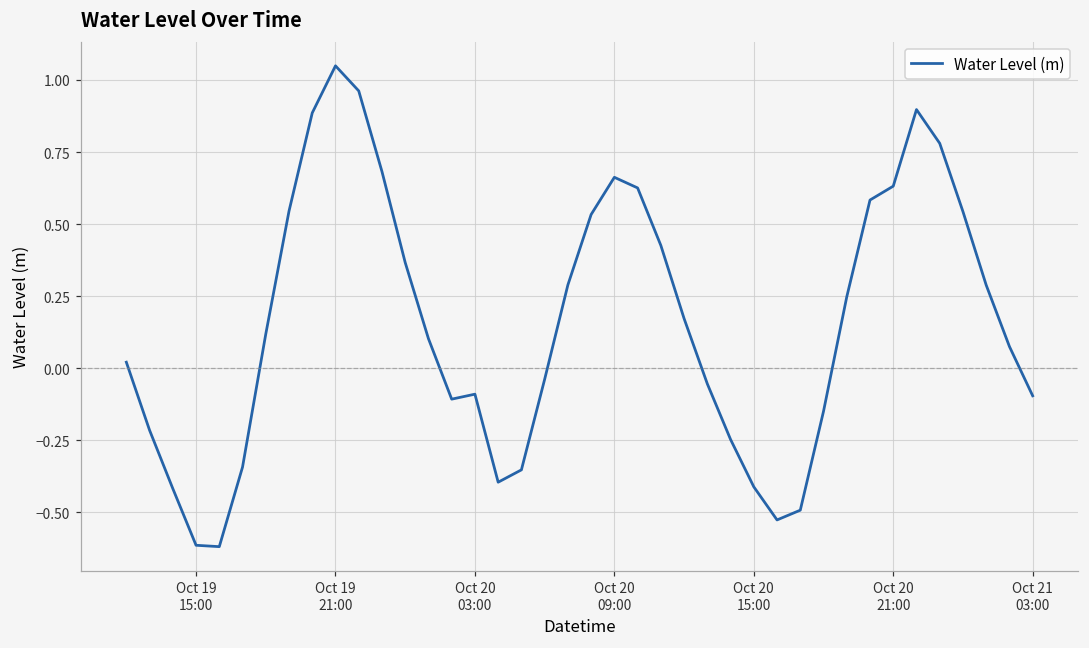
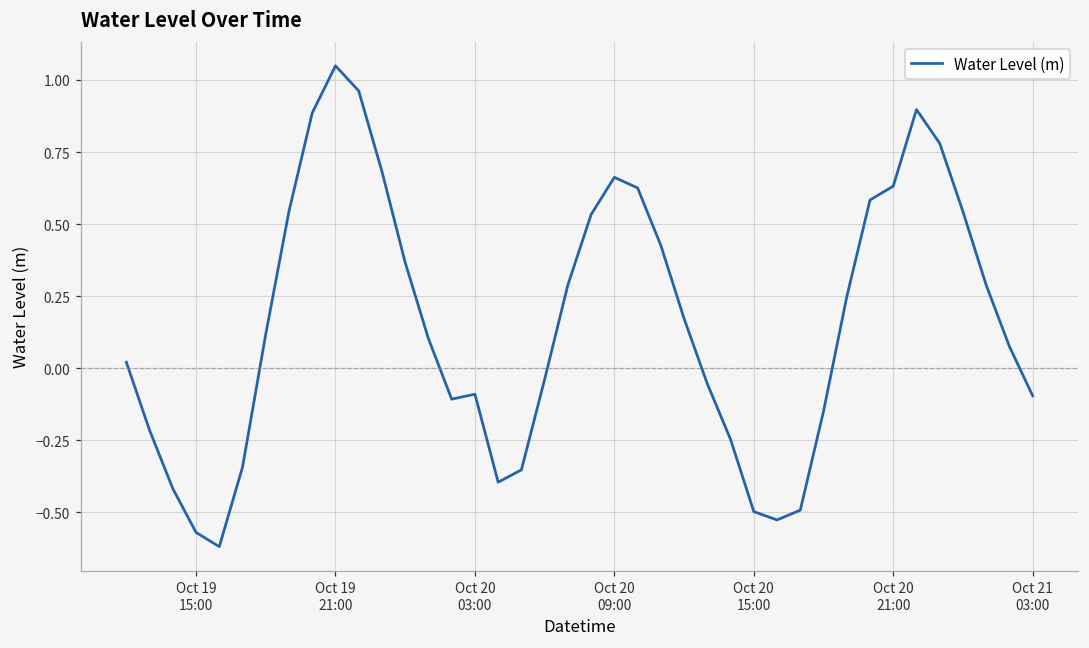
  {
-   "Oct 19 15:00": -0.61,
+   "Oct 19 15:00": -0.57,
    "Oct 19 21:00": 1.05,
    "Oct 20 03:00": -0.09,
    "Oct 20 09:00": 0.66,
-   "Oct 20 15:00": -0.41,
+   "Oct 20 15:00": -0.50,
    "Oct 20 21:00": 0.63,
    "Oct 21 03:00": -0.10
  }
